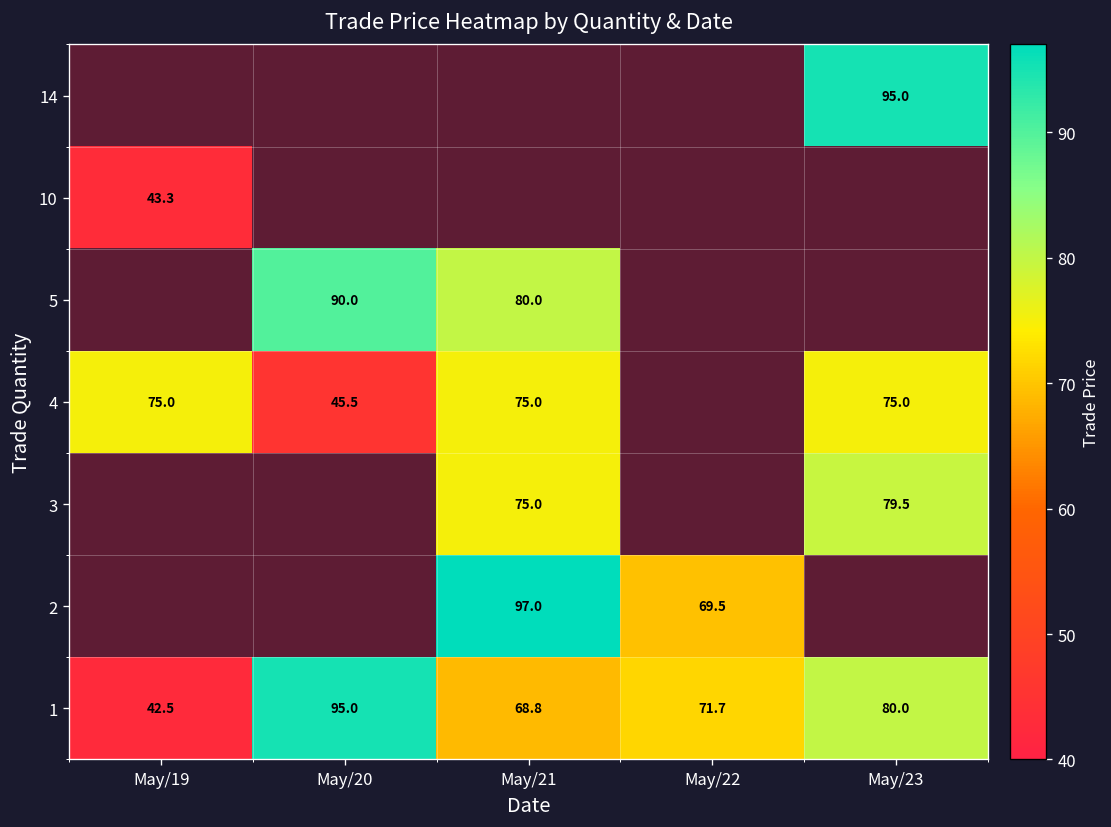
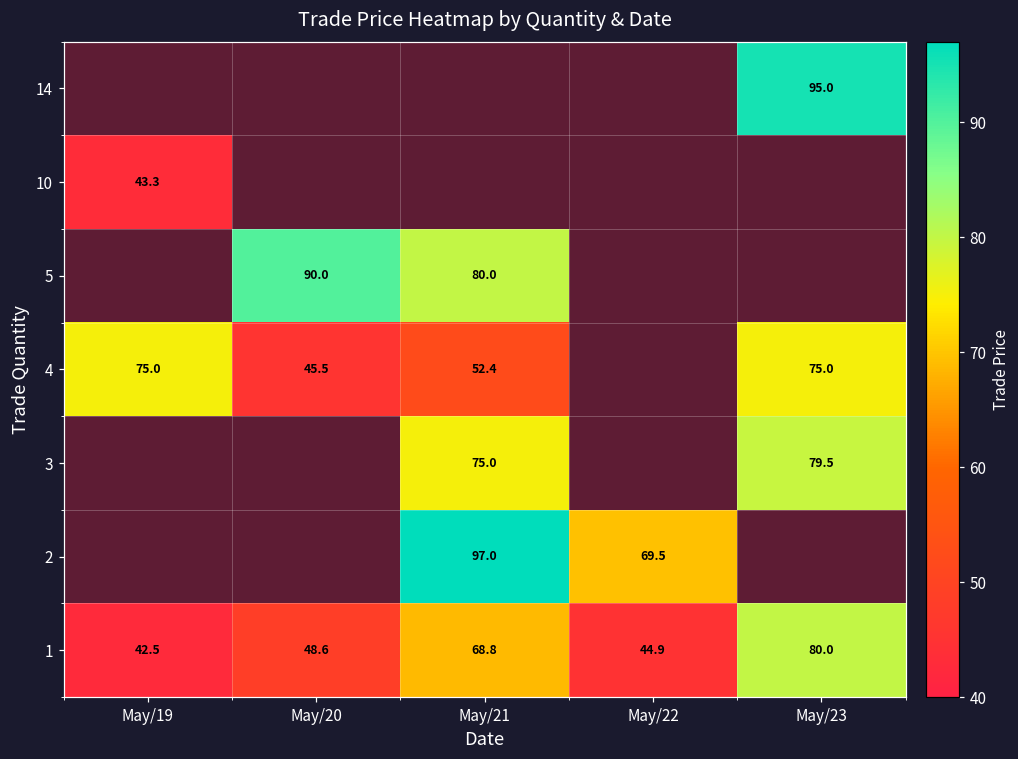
  {
    "14": {
      "May/23": 95.0
    },
    "10": {
      "May/19": 43.3
    },
    "5": {
      "May/20": 90.0,
      "May/21": 80.0
    },
    "4": {
      "May/19": 75.0,
      "May/20": 45.5,
-     "May/21": 75.0,
+     "May/21": 52.4,
      "May/23": 75.0
    },
    "3": {
      "May/21": 75.0,
      "May/23": 79.5
    },
    "2": {
      "May/21": 97.0,
      "May/22": 69.5
    },
    "1": {
      "May/19": 42.5,
-     "May/20": 95.0,
+     "May/20": 48.6,
      "May/21": 68.8,
-     "May/22": 71.7,
+     "May/22": 44.9,
      "May/23": 80.0
    }
  }
